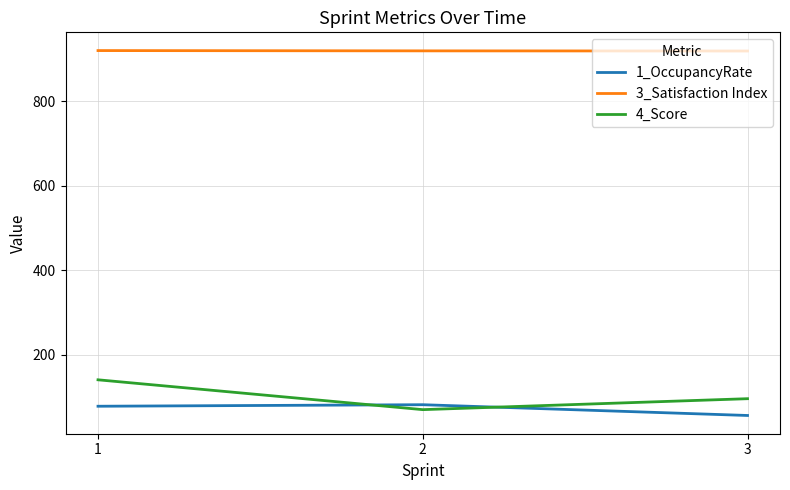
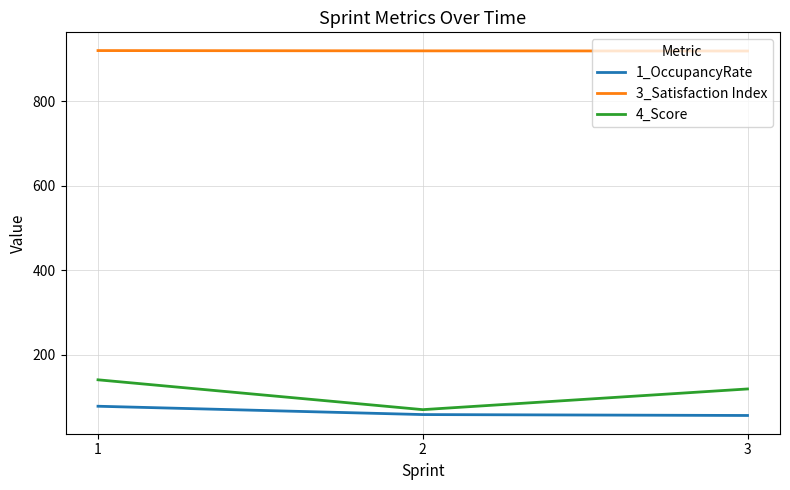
  {
    "1_OccupancyRate": {
      "1": 80,
-     "2": 80,
+     "2": 60,
      "3": 60
    },
    "3_Satisfaction Index": {
      "1": 920,
      "2": 920
    },
    "4_Score": {
      "1": 140,
      "2": 70,
-     "3": 100
+     "3": 120
    }
  }
